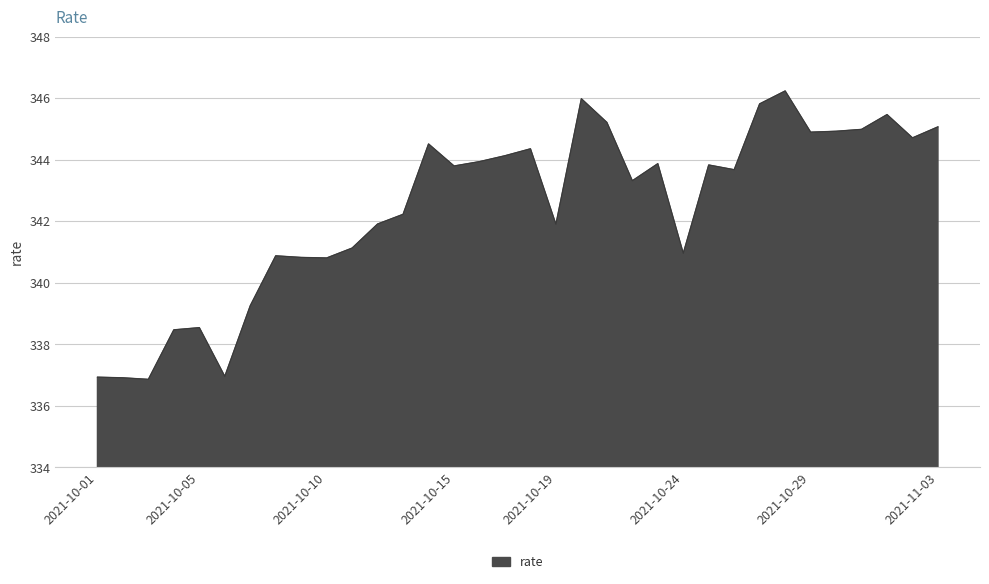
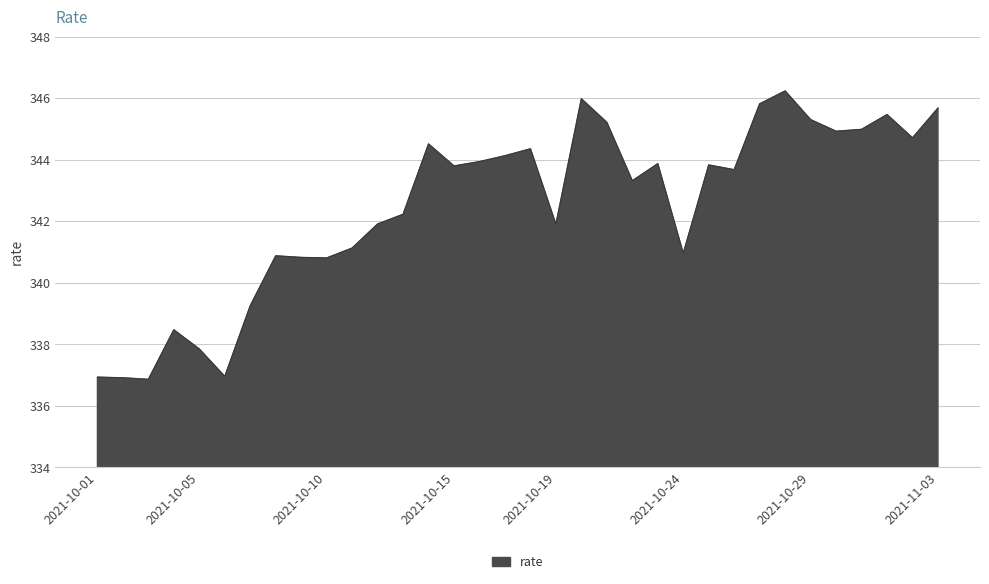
  {
    "2021-10-01": 336.9,
-   "2021-10-05": 338.5,
+   "2021-10-05": 337.8,
    "2021-10-10": 340.8,
    "2021-10-15": 343.8,
    "2021-10-19": 341.9,
    "2021-10-24": 340.9,
-   "2021-10-29": 344.9,
-   "2021-11-03": 345.1
+   "2021-10-29": 345.3,
+   "2021-11-03": 345.7
  }
